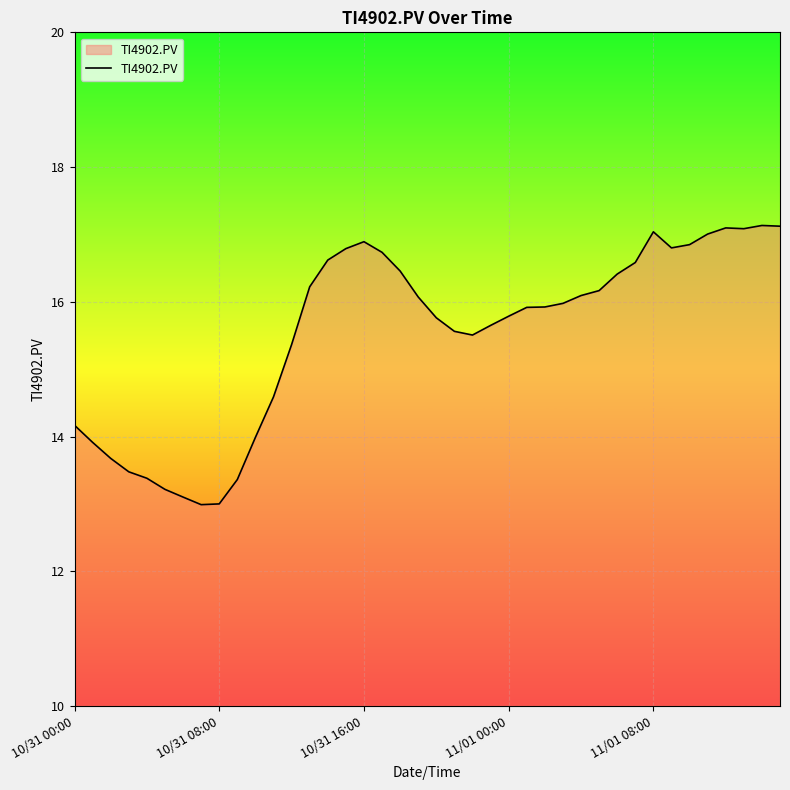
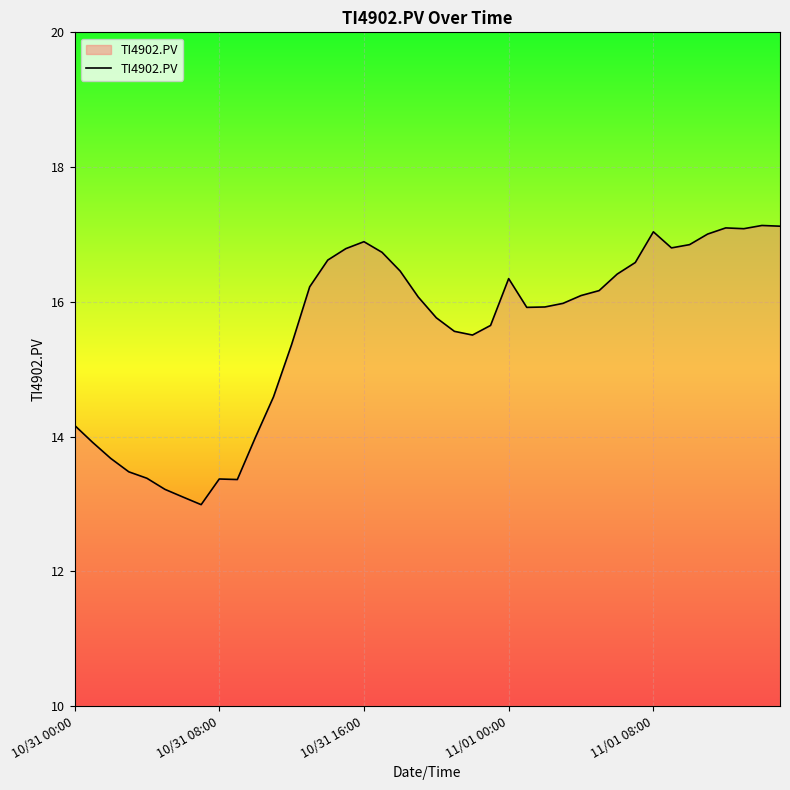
  {
    "10/31 00:00": 14.2,
-   "10/31 08:00": 13.0,
+   "10/31 08:00": 13.4,
    "10/31 16:00": 16.9,
-   "11/01 00:00": 15.8,
+   "11/01 00:00": 16.3,
    "11/01 08:00": 17.0
  }
